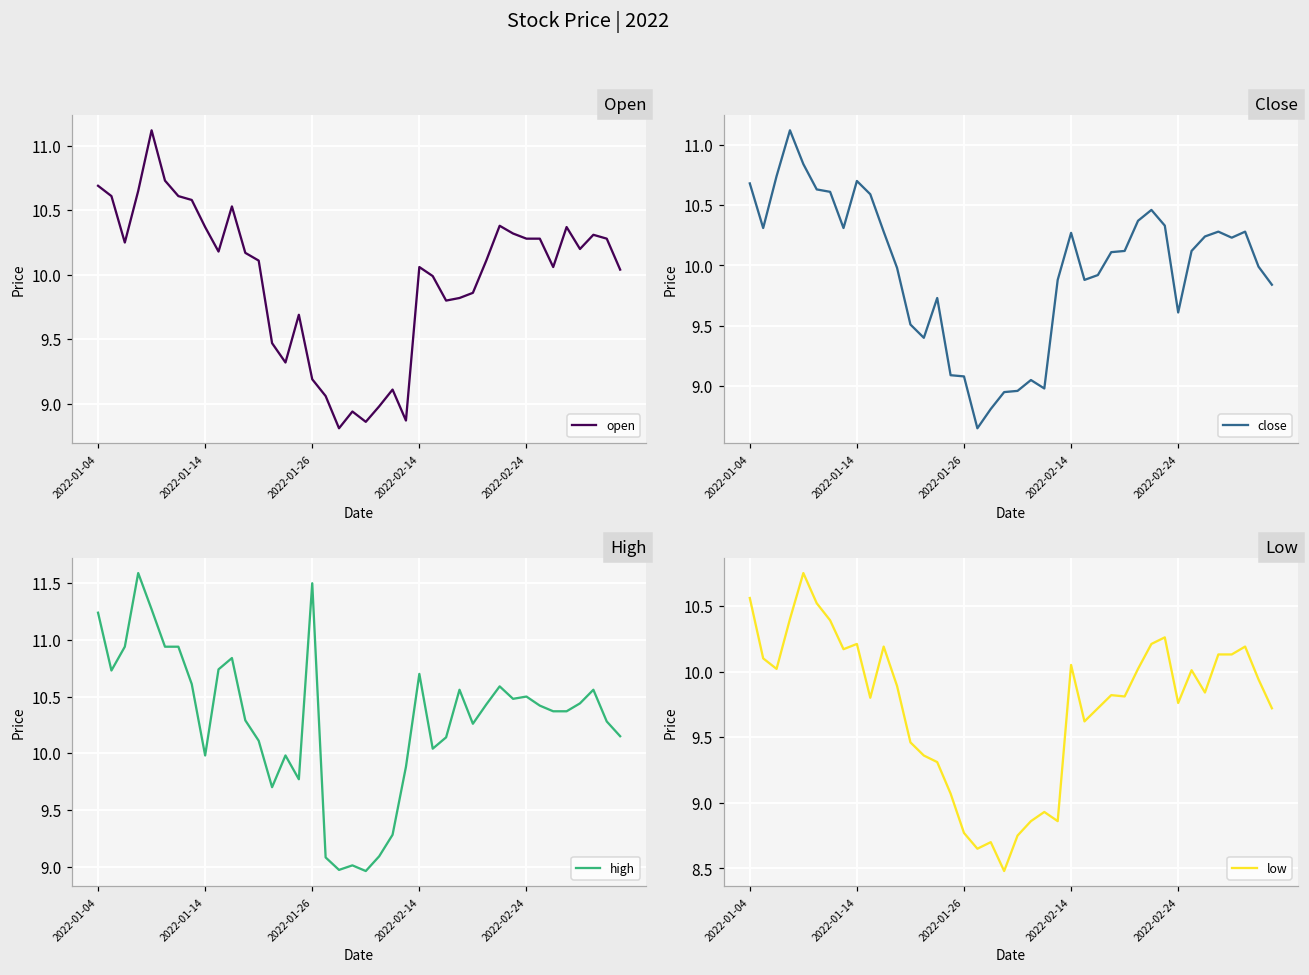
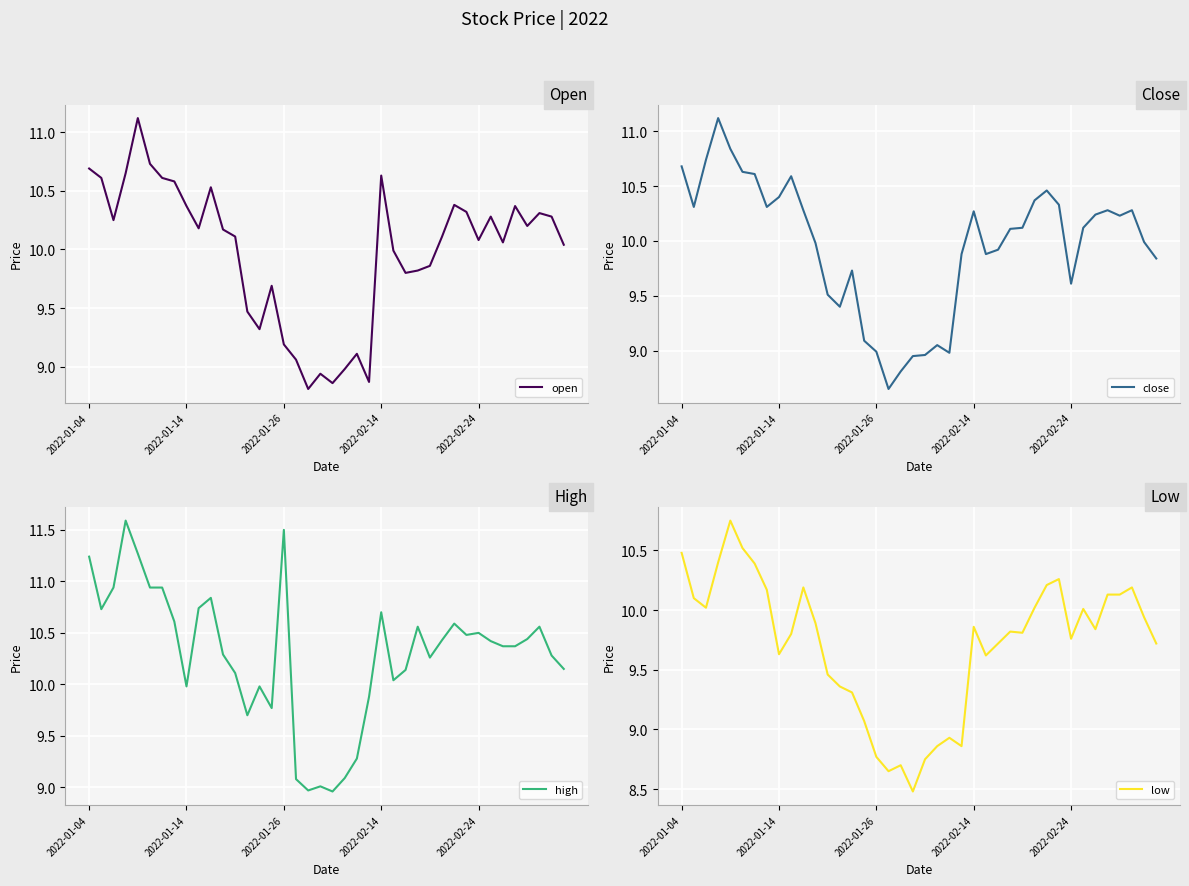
  {
    "Open": {
      "2022-01-04": 10.69,
      "2022-01-14": 10.37,
      "2022-01-26": 9.19,
-     "2022-02-14": 10.06,
-     "2022-02-24": 10.28
+     "2022-02-14": 10.63,
+     "2022-02-24": 10.08
    },
    "Close": {
      "2022-01-04": 10.68,
-     "2022-01-14": 10.7,
-     "2022-01-26": 9.08,
+     "2022-01-14": 10.4,
+     "2022-01-26": 8.99,
      "2022-02-14": 10.27,
      "2022-02-24": 9.61
    },
    "High": {
      "2022-01-04": 11.24,
      "2022-01-14": 9.98,
      "2022-01-26": 11.50,
      "2022-02-14": 10.70,
      "2022-02-24": 10.50
    },
    "Low": {
-     "2022-01-04": 10.56,
-     "2022-01-14": 10.21,
+     "2022-01-04": 10.48,
+     "2022-01-14": 9.63,
      "2022-01-26": 8.77,
-     "2022-02-14": 10.05,
+     "2022-02-14": 9.86,
      "2022-02-24": 9.76
    }
  }
